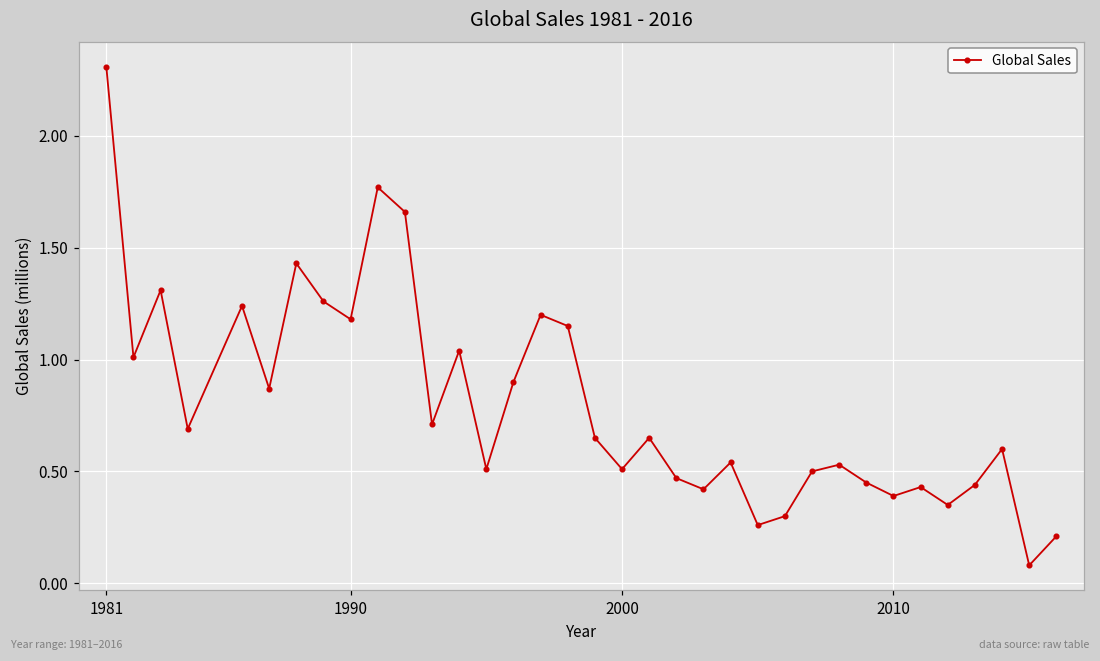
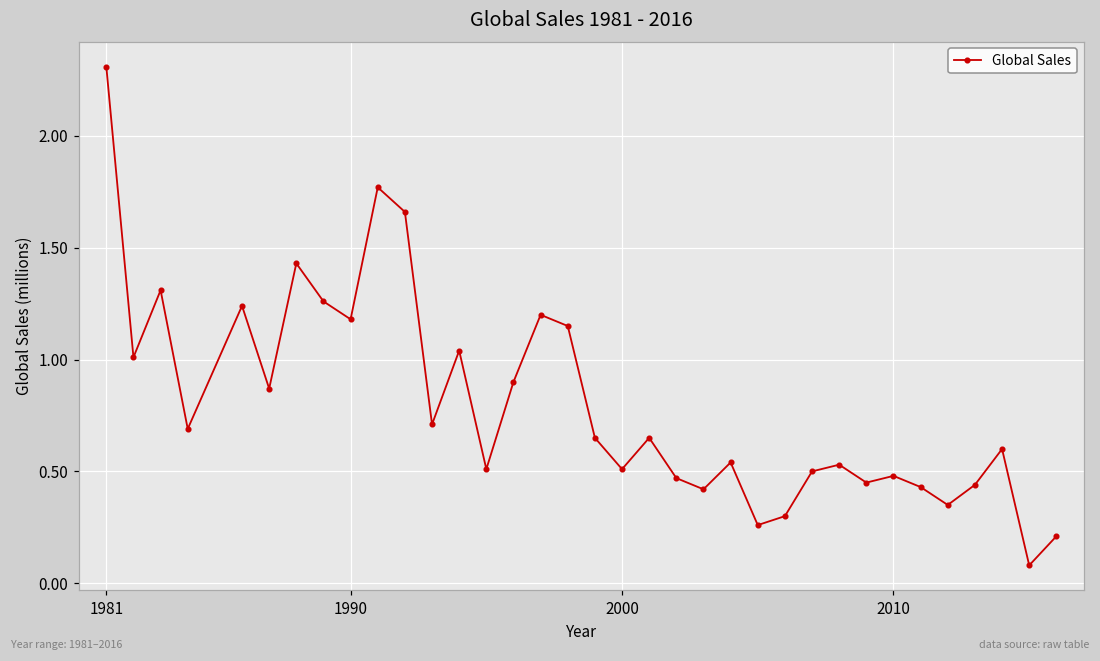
  {
    "1981": 2.31,
    "1990": 1.18,
    "2000": 0.51,
-   "2010": 0.39
+   "2010": 0.48
  }
